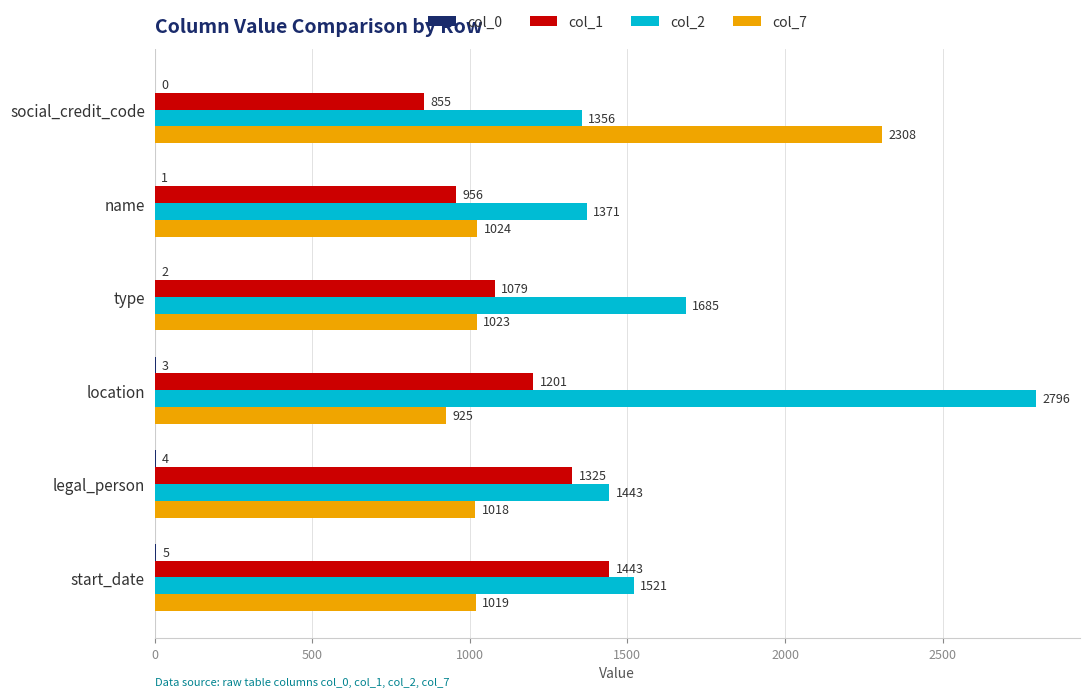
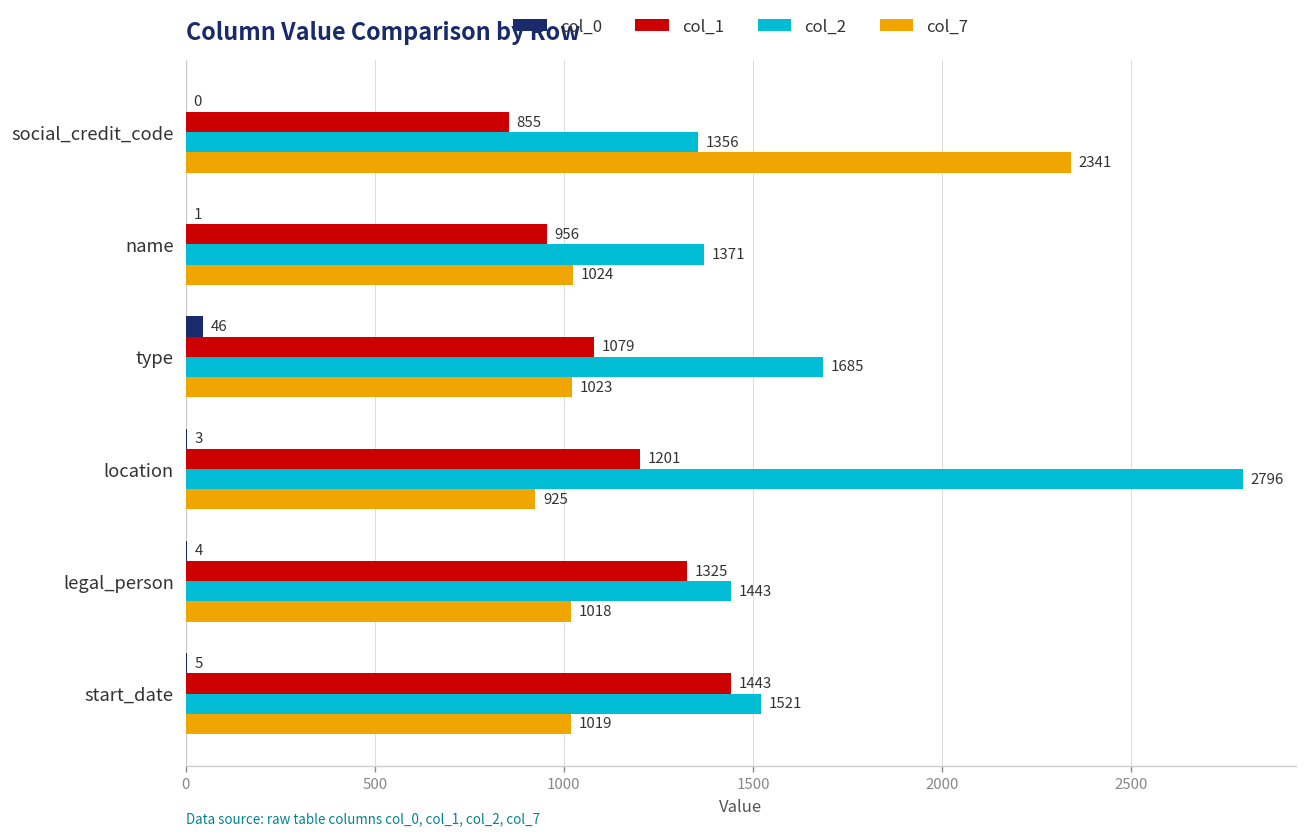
  {
    "col_0": {
      "social_credit_code": 0,
      "name": 1,
-     "type": 2,
+     "type": 46,
      "location": 3,
      "legal_person": 4,
      "start_date": 5
    },
    "col_1": {
      "social_credit_code": 855,
      "name": 956,
      "type": 1079,
      "location": 1201,
      "legal_person": 1325,
      "start_date": 1443
    },
    "col_2": {
      "social_credit_code": 1356,
      "name": 1371,
      "type": 1685,
      "location": 2796,
      "legal_person": 1443,
      "start_date": 1521
    },
    "col_7": {
-     "social_credit_code": 2308,
+     "social_credit_code": 2341,
      "name": 1024,
      "type": 1023,
      "location": 925,
      "legal_person": 1018,
      "start_date": 1019
    }
  }
